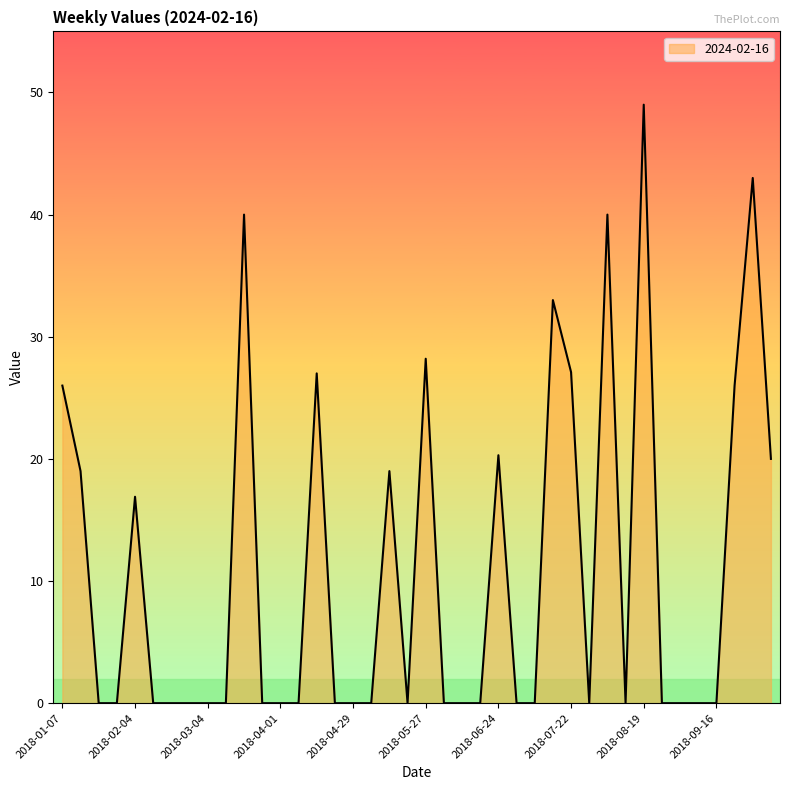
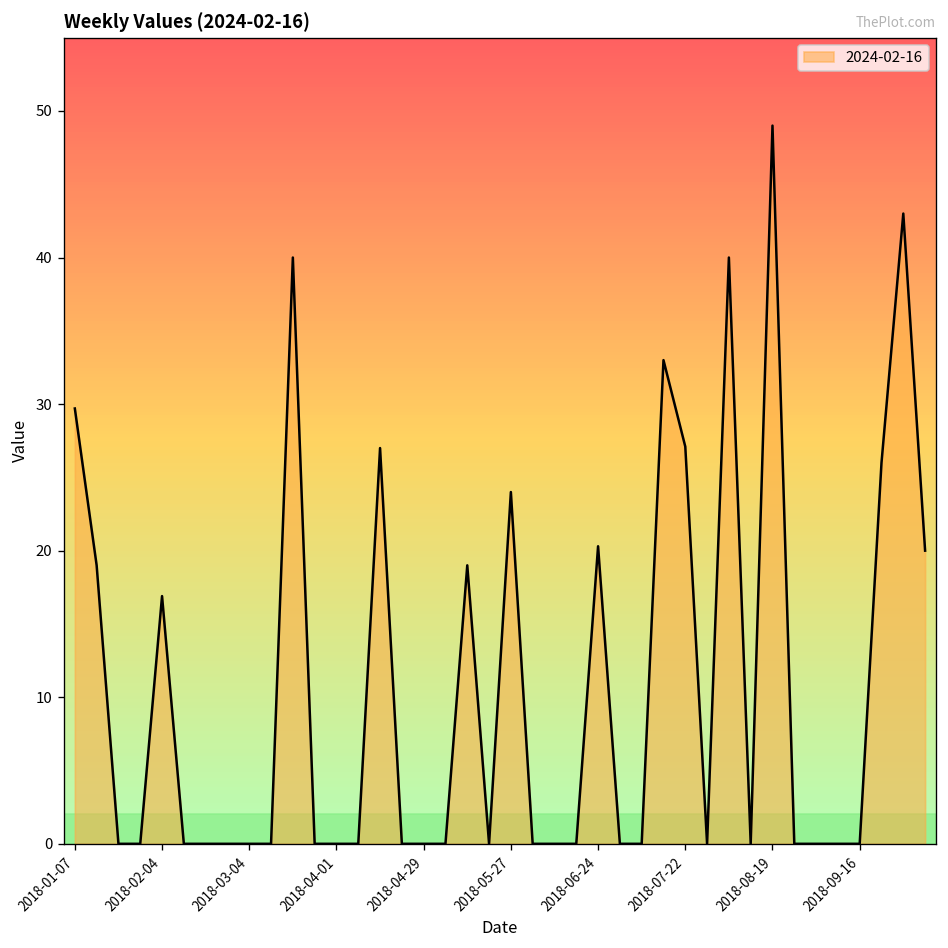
  {
-   "2018-01-07": 26.0,
+   "2018-01-07": 29.7,
    "2018-02-04": 16.9,
-   "2018-05-27": 28.2,
+   "2018-05-27": 24.0,
    "2018-06-24": 20.3,
    "2018-07-22": 27.1,
    "2018-08-19": 49.0
  }
